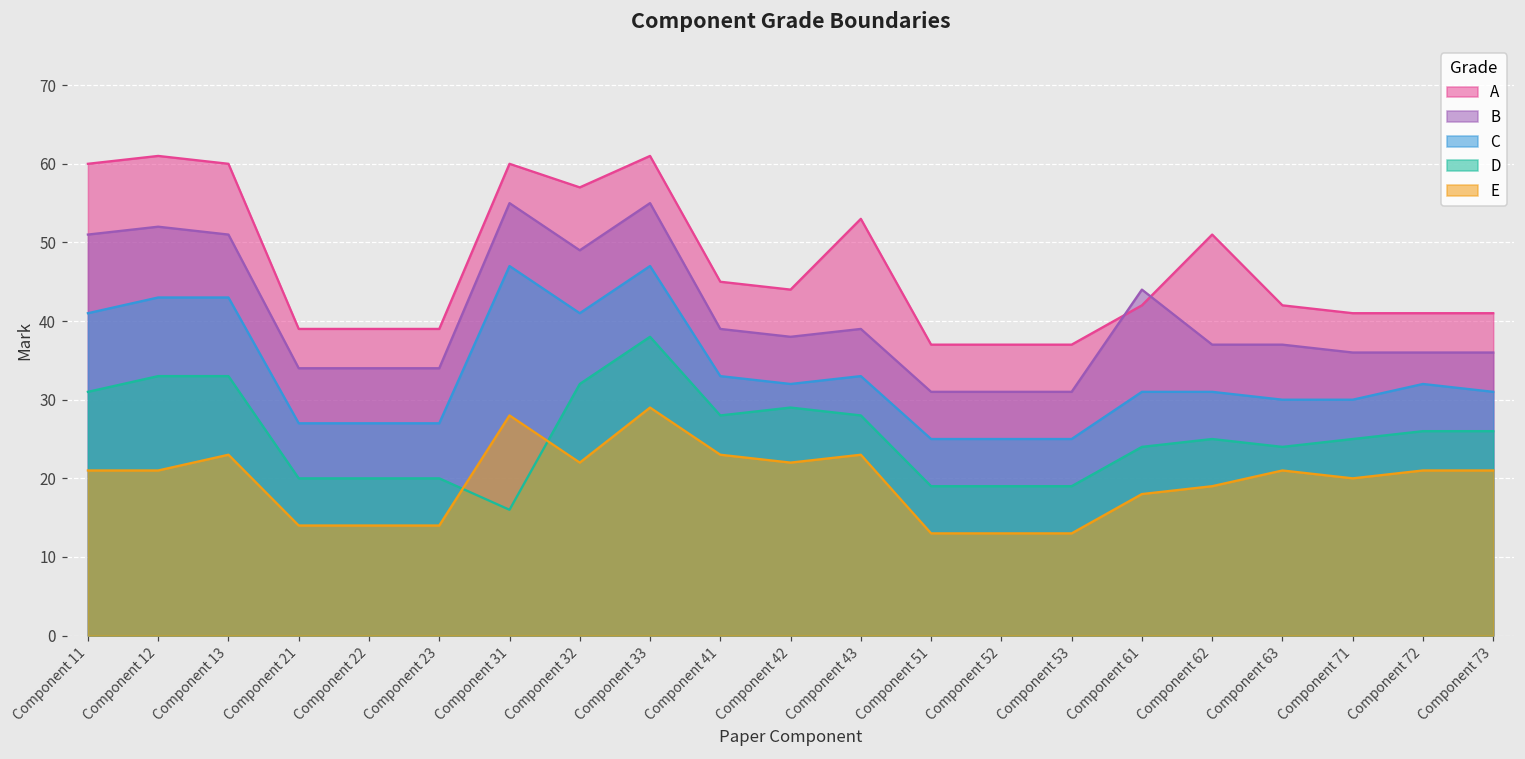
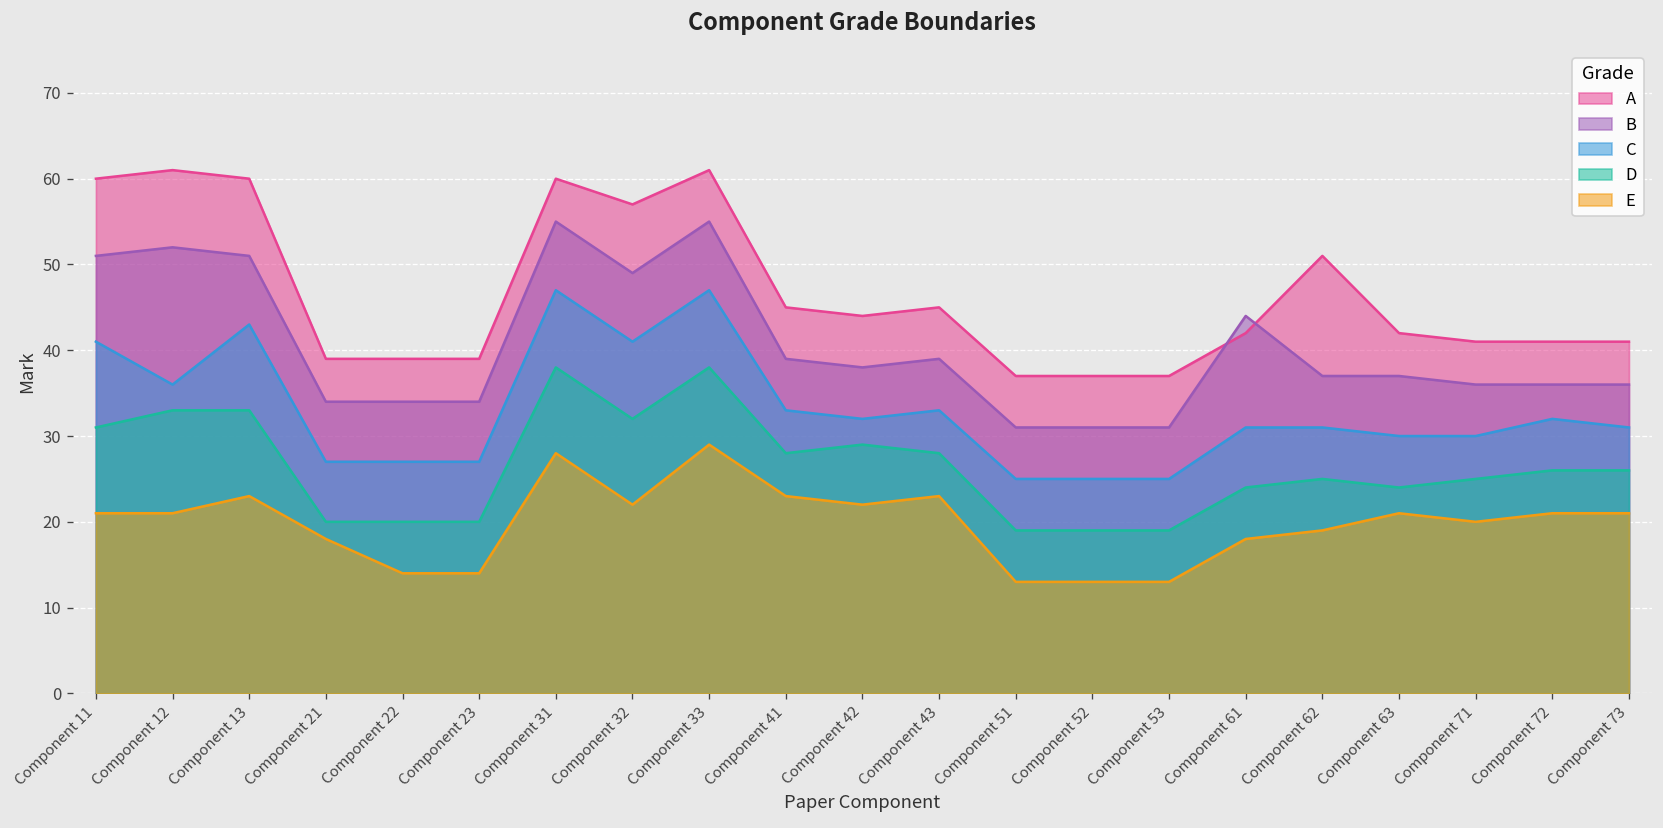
  {
    "A": {
      "Component 11": 60,
      "Component 12": 61,
      "Component 13": 60,
      "Component 21": 39,
      "Component 22": 39,
      "Component 23": 39,
      "Component 31": 60,
      "Component 32": 57,
      "Component 33": 61,
      "Component 41": 45,
      "Component 42": 44,
-     "Component 43": 53,
+     "Component 43": 45,
      "Component 51": 37,
      "Component 52": 37,
      "Component 53": 37,
      "Component 61": 42,
      "Component 62": 51,
      "Component 63": 42,
      "Component 71": 41,
      "Component 72": 41,
      "Component 73": 41
    },
    "B": {
      "Component 11": 51,
      "Component 12": 52,
      "Component 13": 51,
      "Component 21": 34,
      "Component 22": 34,
      "Component 23": 34,
      "Component 31": 55,
      "Component 32": 49,
      "Component 33": 55,
      "Component 41": 39,
      "Component 42": 38,
      "Component 43": 39,
      "Component 51": 31,
      "Component 52": 31,
      "Component 53": 31,
      "Component 61": 44,
      "Component 62": 37,
      "Component 63": 37,
      "Component 71": 36,
      "Component 72": 36,
      "Component 73": 36
    },
    "C": {
      "Component 11": 41,
-     "Component 12": 43,
+     "Component 12": 36,
      "Component 13": 43,
      "Component 21": 27,
      "Component 22": 27,
      "Component 23": 27,
      "Component 31": 47,
      "Component 32": 41,
      "Component 33": 47,
      "Component 41": 33,
      "Component 42": 32,
      "Component 43": 33,
      "Component 51": 25,
      "Component 52": 25,
      "Component 53": 25,
      "Component 61": 31,
      "Component 62": 31,
      "Component 63": 30,
      "Component 71": 30,
      "Component 72": 32,
      "Component 73": 31
    },
    "D": {
      "Component 11": 31,
      "Component 12": 33,
      "Component 13": 33,
      "Component 21": 20,
      "Component 22": 20,
      "Component 23": 20,
-     "Component 31": 16,
+     "Component 31": 38,
      "Component 32": 32,
      "Component 33": 38,
      "Component 41": 28,
      "Component 42": 29,
      "Component 43": 28,
      "Component 51": 19,
      "Component 52": 19,
      "Component 53": 19,
      "Component 61": 24,
      "Component 62": 25,
      "Component 63": 24,
      "Component 71": 25,
      "Component 72": 26,
      "Component 73": 26
    },
    "E": {
      "Component 11": 21,
      "Component 12": 21,
      "Component 13": 23,
-     "Component 21": 14,
+     "Component 21": 18,
      "Component 22": 14,
      "Component 23": 14,
      "Component 31": 28,
      "Component 32": 22,
      "Component 33": 29,
      "Component 41": 23,
      "Component 42": 22,
      "Component 43": 23,
      "Component 51": 13,
      "Component 52": 13,
      "Component 53": 13,
      "Component 61": 18,
      "Component 62": 19,
      "Component 63": 21,
      "Component 71": 20,
      "Component 72": 21,
      "Component 73": 21
    }
  }
